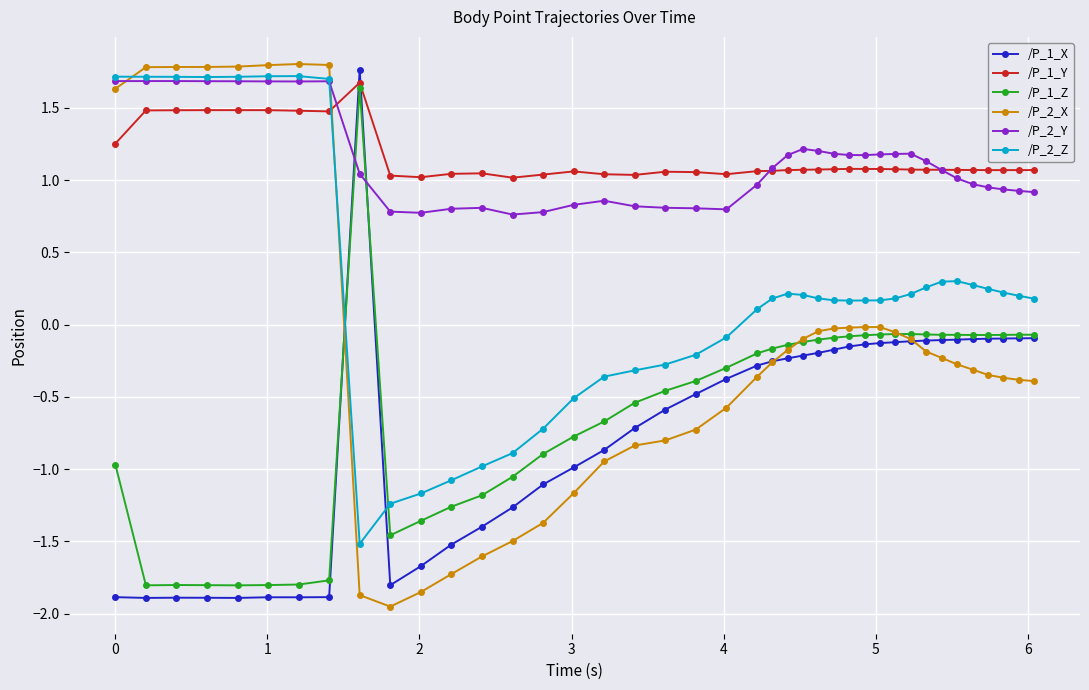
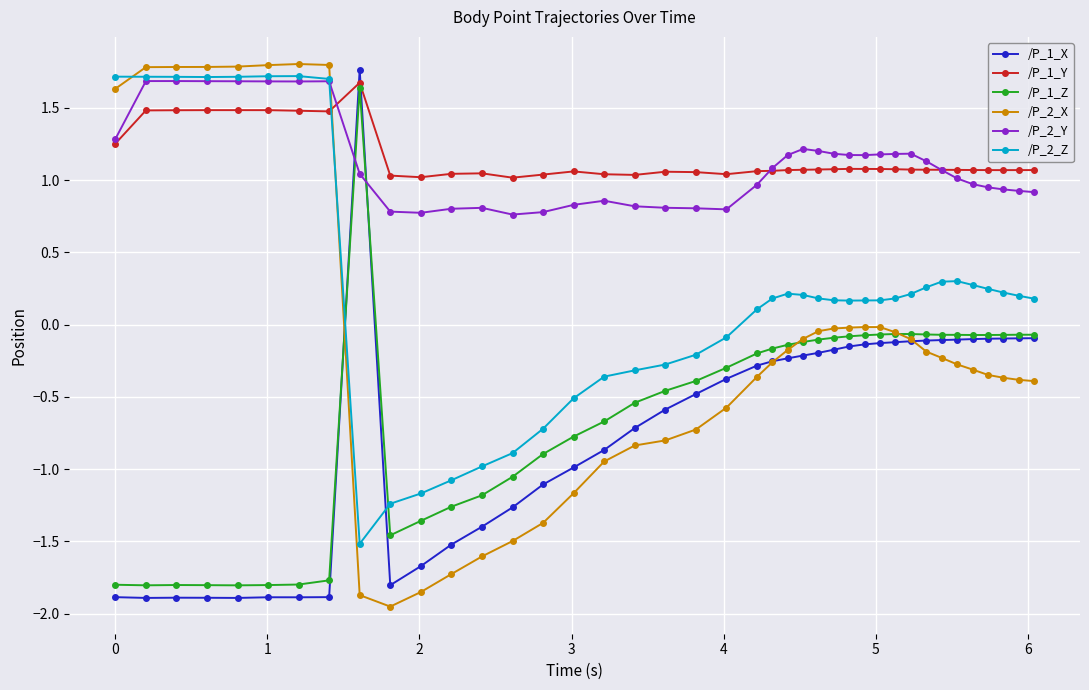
  {
    "/P_1_X": {
      "0": -1.89
    },
    "/P_1_Y": {
      "0": 1.25
    },
    "/P_1_Z": {
-     "0": -0.97
+     "0": -1.80
    },
    "/P_2_X": {
      "0": 1.63
    },
    "/P_2_Y": {
-     "0": 1.68
+     "0": 1.28
    },
    "/P_2_Z": {
      "0": 1.72
    }
  }
